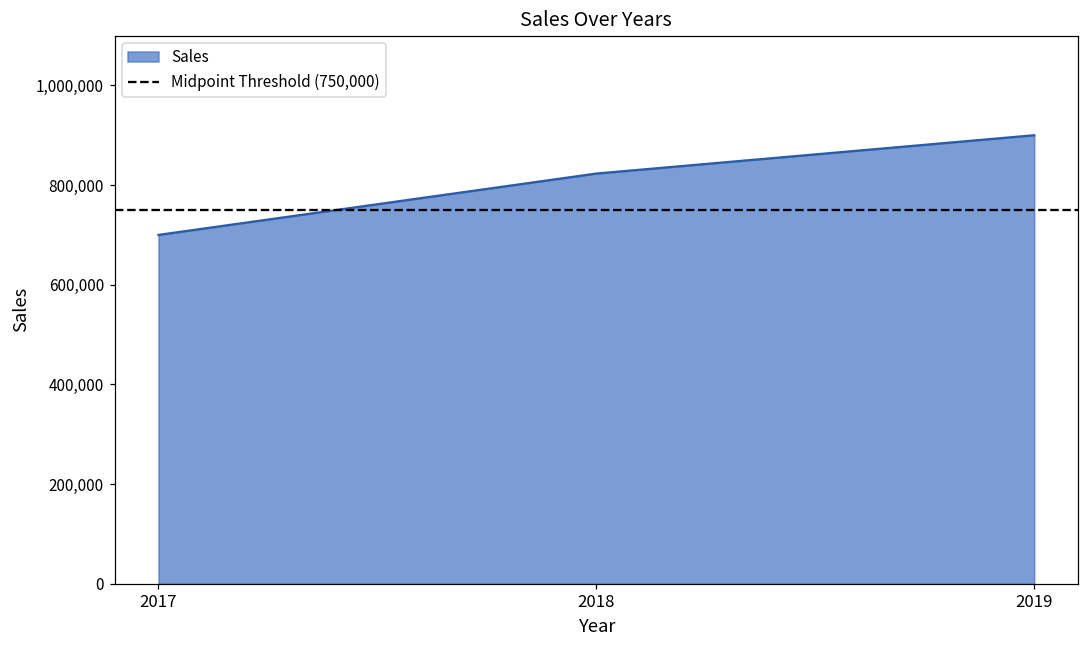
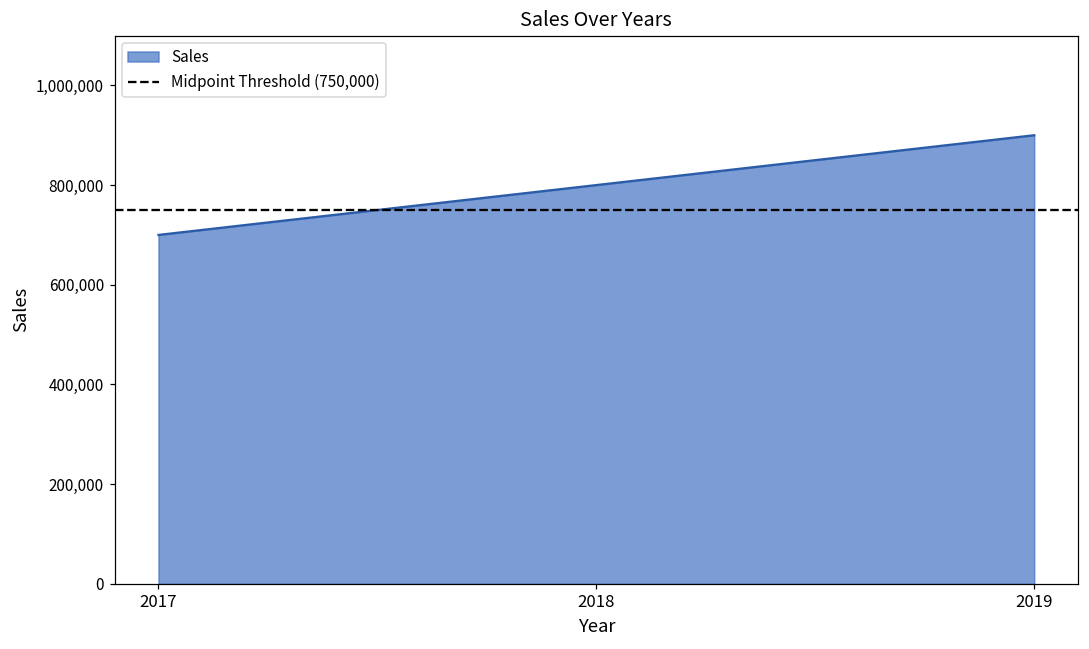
  {
    "2017": "700,000",
-   "2018": "820,000",
+   "2018": "800,000",
    "2019": "900,000"
  }
